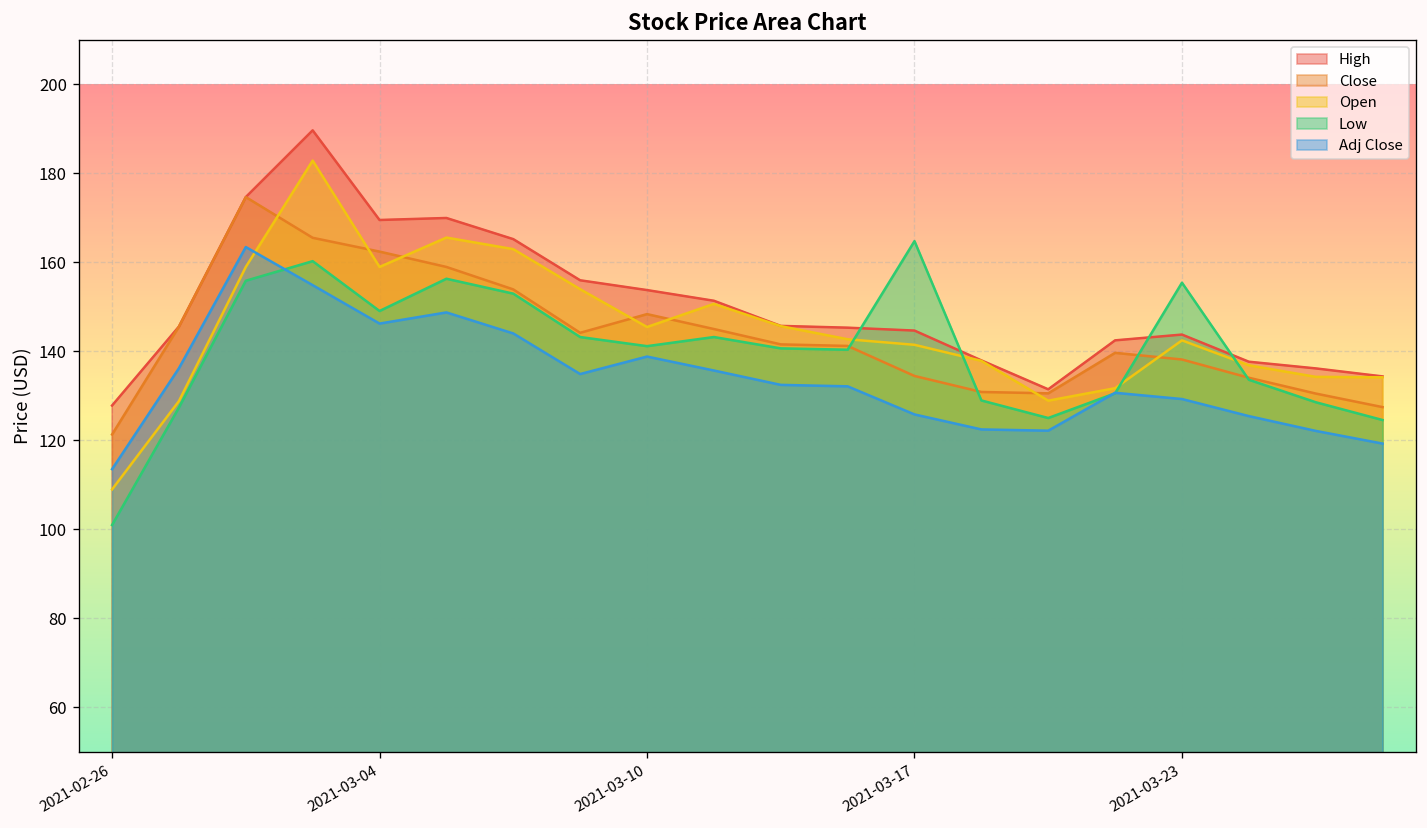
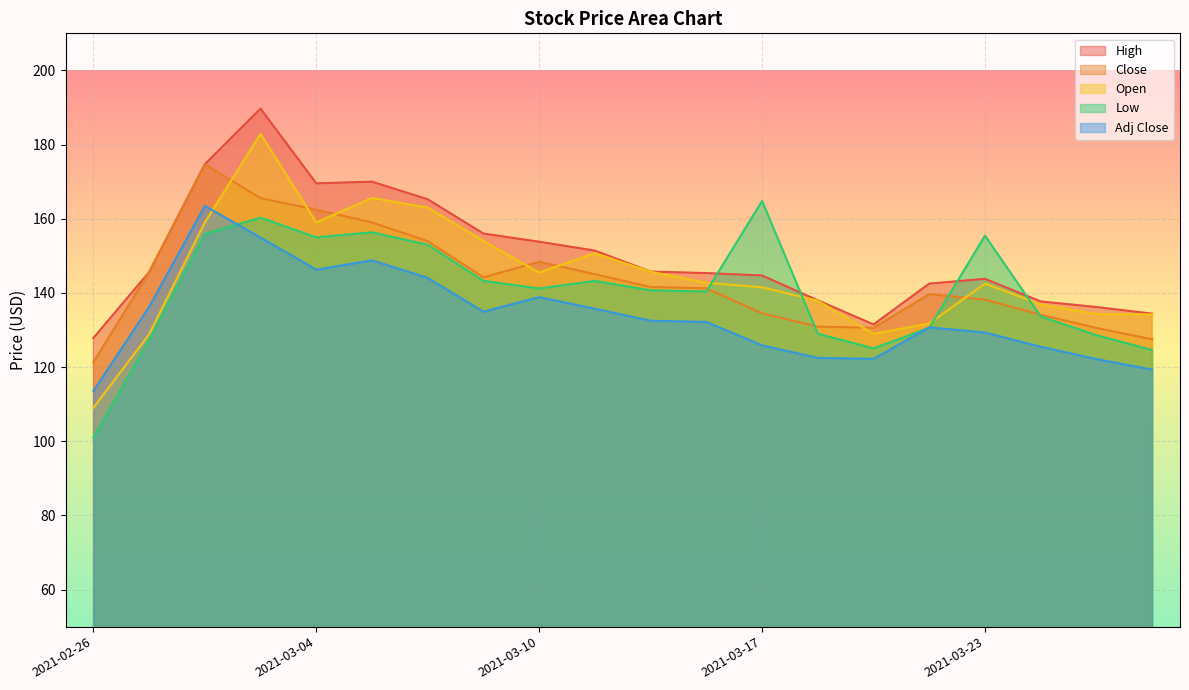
  {
    "Low": {
      "2021-02-26": 101,
-     "2021-03-04": 149,
+     "2021-03-04": 155,
      "2021-03-10": 141,
      "2021-03-17": 165,
      "2021-03-23": 155
    },
    "Adj Close": {
      "2021-02-26": 114,
      "2021-03-04": 146,
      "2021-03-10": 139,
      "2021-03-17": 126,
      "2021-03-23": 129
    }
  }
